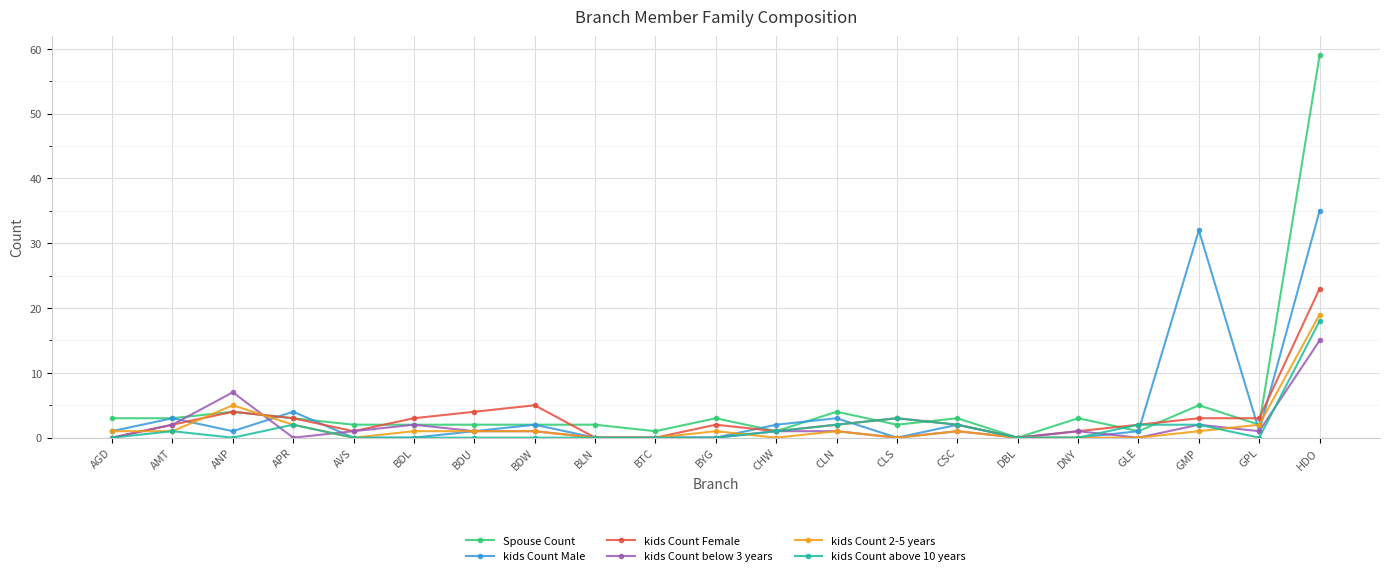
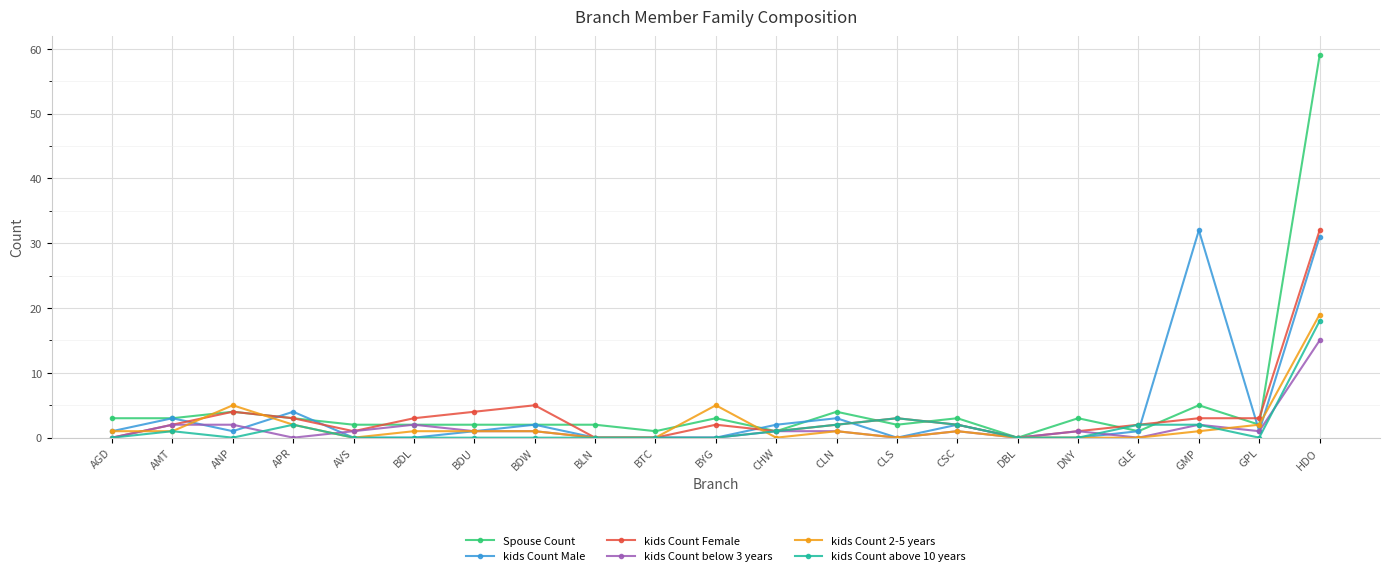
  {
    "kids Count Male": {
      "ANP": 1,
      "APR": 4,
      "CHW": 2,
      "CLN": 3,
      "GMP": 32,
-     "HDO": 35
+     "HDO": 31
    },
    "kids Count Female": {
      "BDL": 3,
      "BDU": 4,
      "BDW": 5,
      "BYG": 2,
      "GMP": 3,
      "GPL": 3,
-     "HDO": 23
+     "HDO": 32
    },
    "kids Count below 3 years": {
-     "ANP": 7,
+     "ANP": 2,
      "APR": 0,
      "HDO": 15
    },
    "kids Count 2-5 years": {
      "ANP": 5,
      "BDL": 1,
-     "BYG": 1,
+     "BYG": 5,
      "CHW": 0,
      "GMP": 1,
      "HDO": 19
    }
  }
